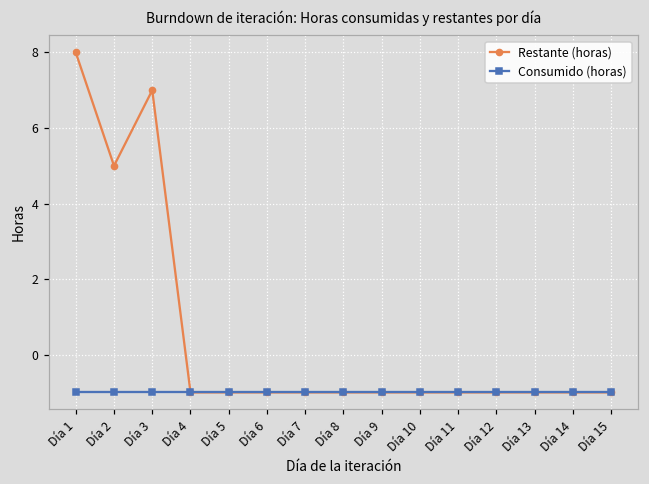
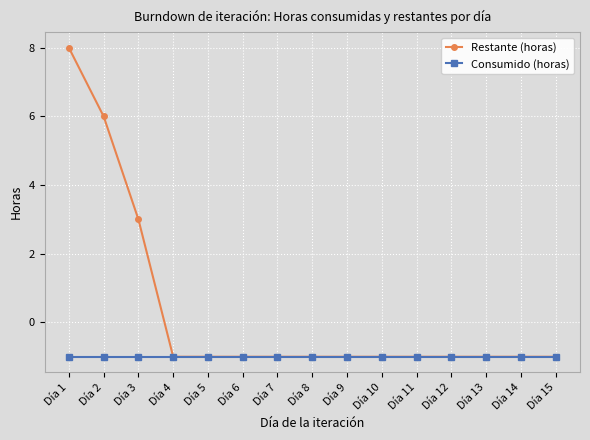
  {
    "Restante (horas)": {
      "Día 1": 8,
-     "Día 2": 5,
-     "Día 3": 7
+     "Día 2": 6,
+     "Día 3": 3
    },
    "Consumido (horas)": {
      "Día 1": -1,
      "Día 2": -1,
      "Día 3": -1
    }
  }
